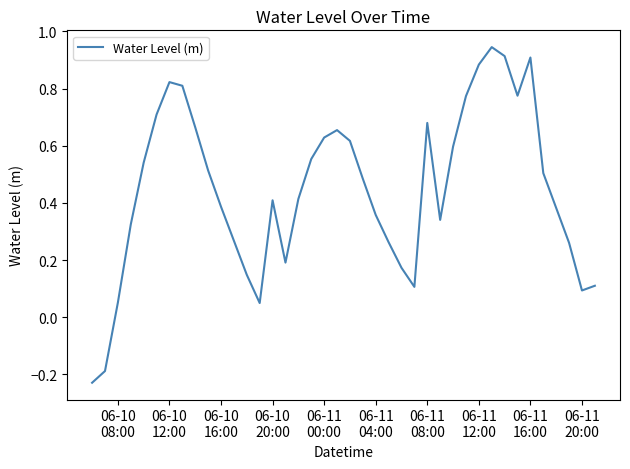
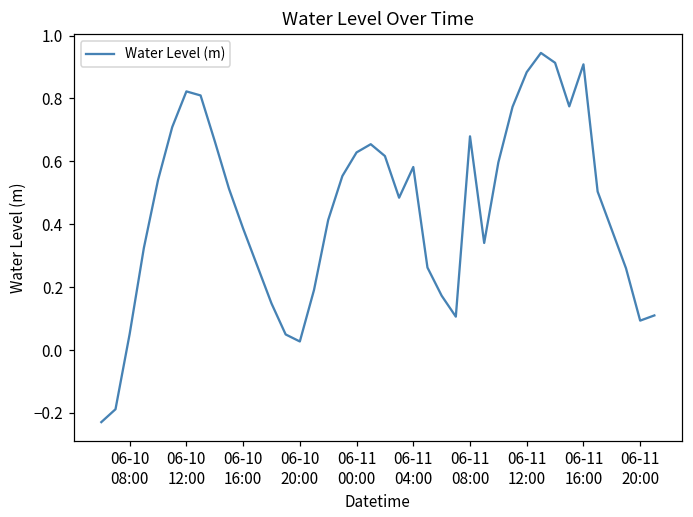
  {
    "06-10 08:00": 0.05,
    "06-10 12:00": 0.82,
    "06-10 16:00": 0.39,
-   "06-10 20:00": 0.41,
+   "06-10 20:00": 0.03,
    "06-11 00:00": 0.63,
-   "06-11 04:00": 0.36,
+   "06-11 04:00": 0.58,
    "06-11 08:00": 0.68,
    "06-11 12:00": 0.88,
    "06-11 16:00": 0.91,
    "06-11 20:00": 0.09
  }
